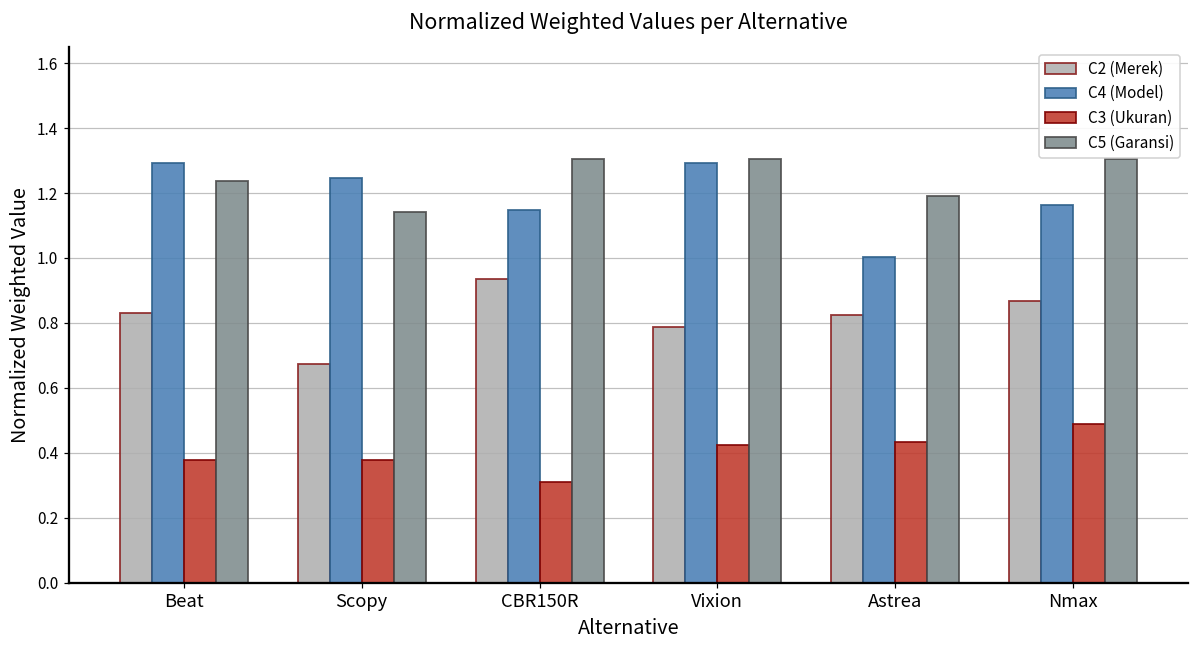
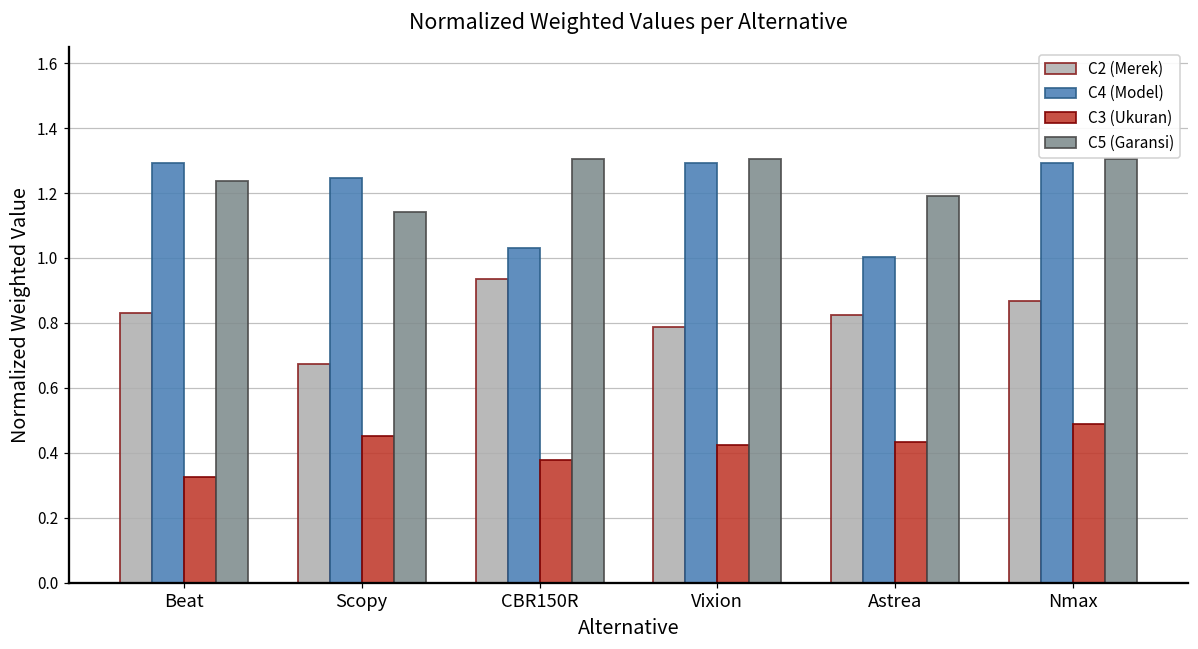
  {
    "C2 (Merek)": {
      "Beat": 0.83,
      "Scopy": 0.67,
      "CBR150R": 0.93,
      "Vixion": 0.79,
      "Astrea": 0.83,
      "Nmax": 0.87
    },
    "C4 (Model)": {
      "Beat": 1.29,
      "Scopy": 1.25,
-     "CBR150R": 1.15,
+     "CBR150R": 1.03,
      "Vixion": 1.29,
      "Astrea": 1.00,
-     "Nmax": 1.16
+     "Nmax": 1.29
    },
    "C3 (Ukuran)": {
-     "Beat": 0.38,
-     "Scopy": 0.38,
-     "CBR150R": 0.31,
+     "Beat": 0.33,
+     "Scopy": 0.45,
+     "CBR150R": 0.38,
      "Vixion": 0.43,
      "Astrea": 0.43,
      "Nmax": 0.49
    },
    "C5 (Garansi)": {
      "Beat": 1.24,
      "Scopy": 1.14,
      "CBR150R": 1.30,
      "Vixion": 1.30,
      "Astrea": 1.19,
      "Nmax": 1.30
    }
  }
